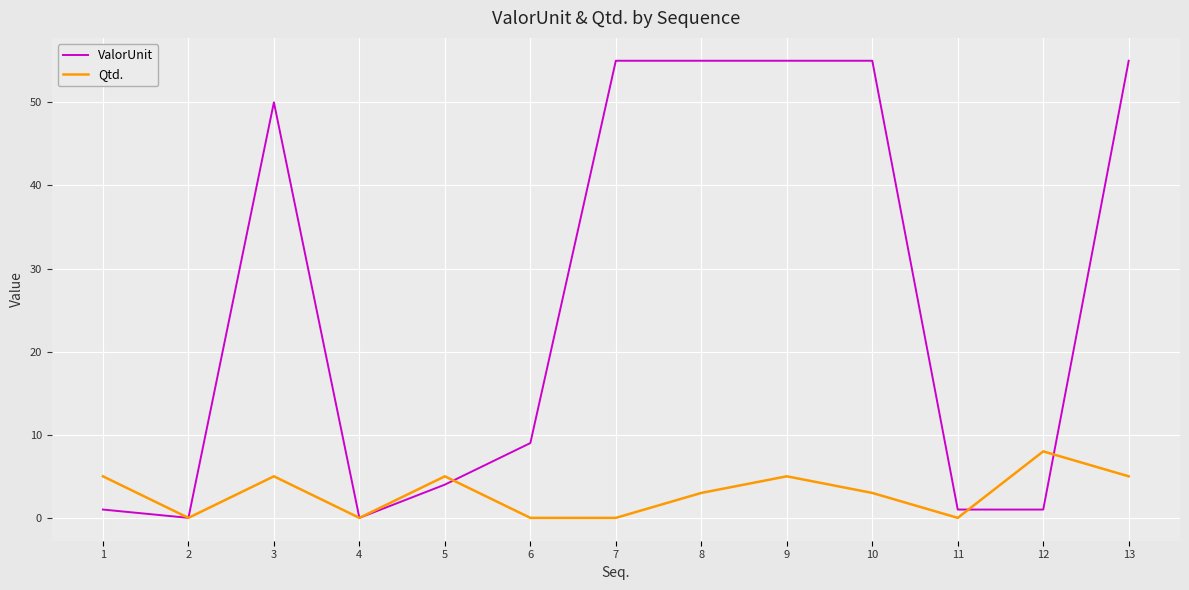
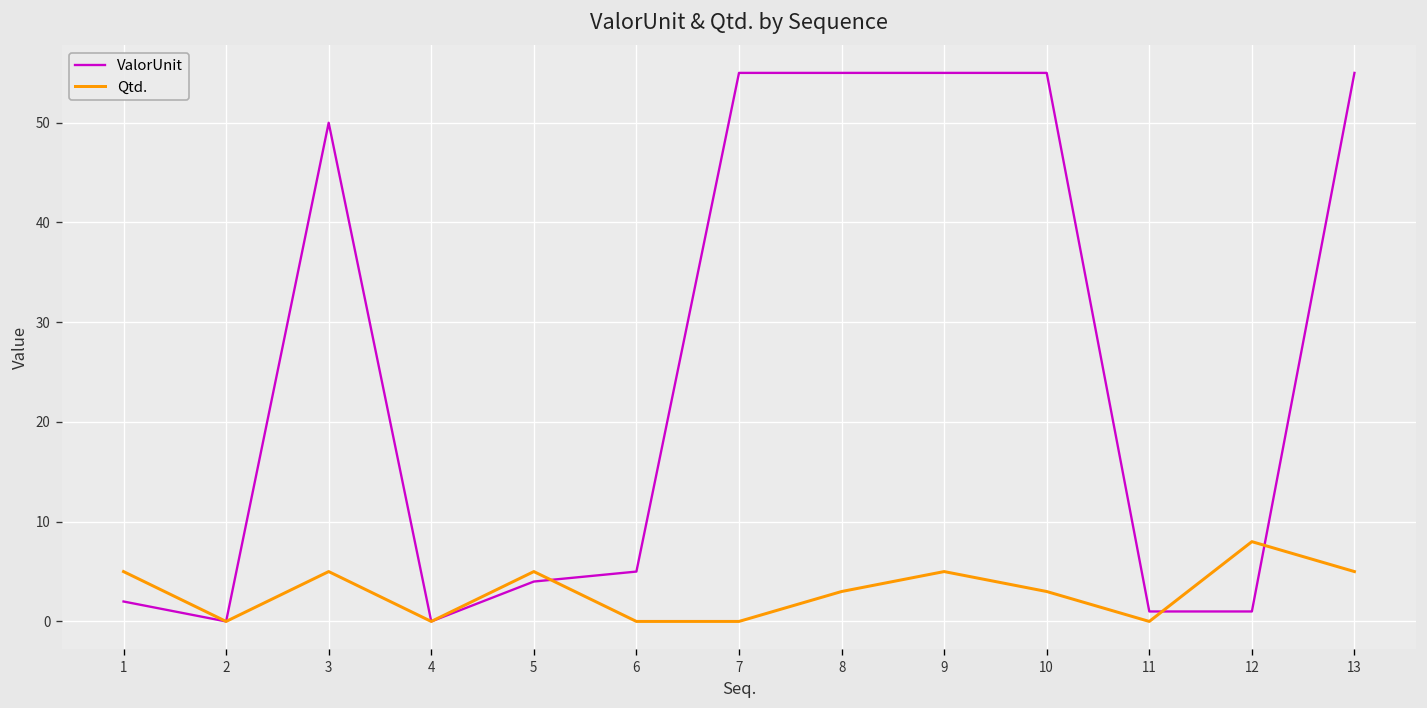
  {
    "ValorUnit": {
-     "1": 1,
+     "1": 2,
      "3": 50,
      "5": 4,
-     "6": 9,
+     "6": 5,
      "7": 55,
      "8": 55,
      "9": 55,
      "10": 55,
      "11": 1,
      "12": 1,
      "13": 55
    },
    "Qtd.": {
      "1": 5,
      "3": 5,
      "5": 5,
      "6": 0,
      "7": 0,
      "8": 3,
      "9": 5,
      "10": 3,
      "11": 0,
      "12": 8,
      "13": 5
    }
  }
